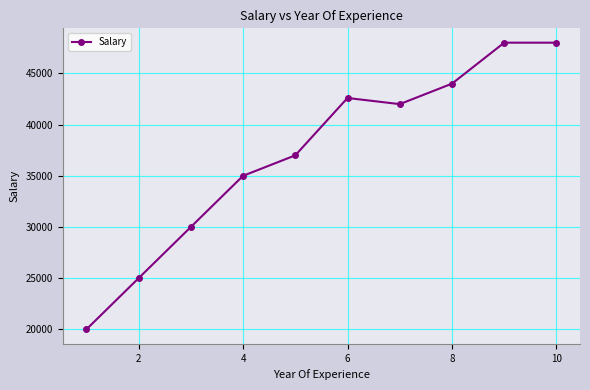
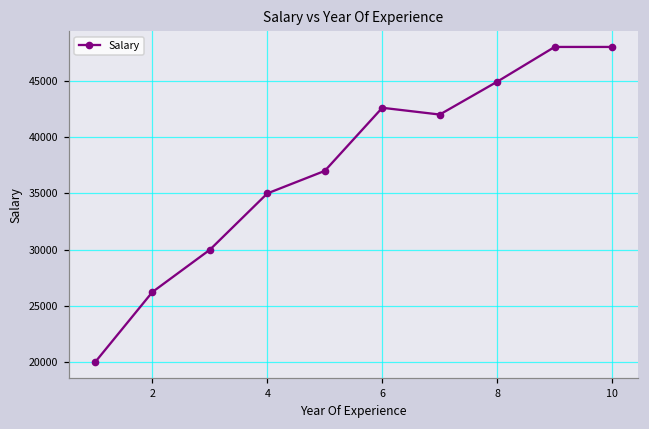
  {
-   "2": 25000,
+   "2": 26200,
    "4": 35000,
    "6": 42600,
-   "8": 44000,
+   "8": 44900,
    "10": 48000
  }
